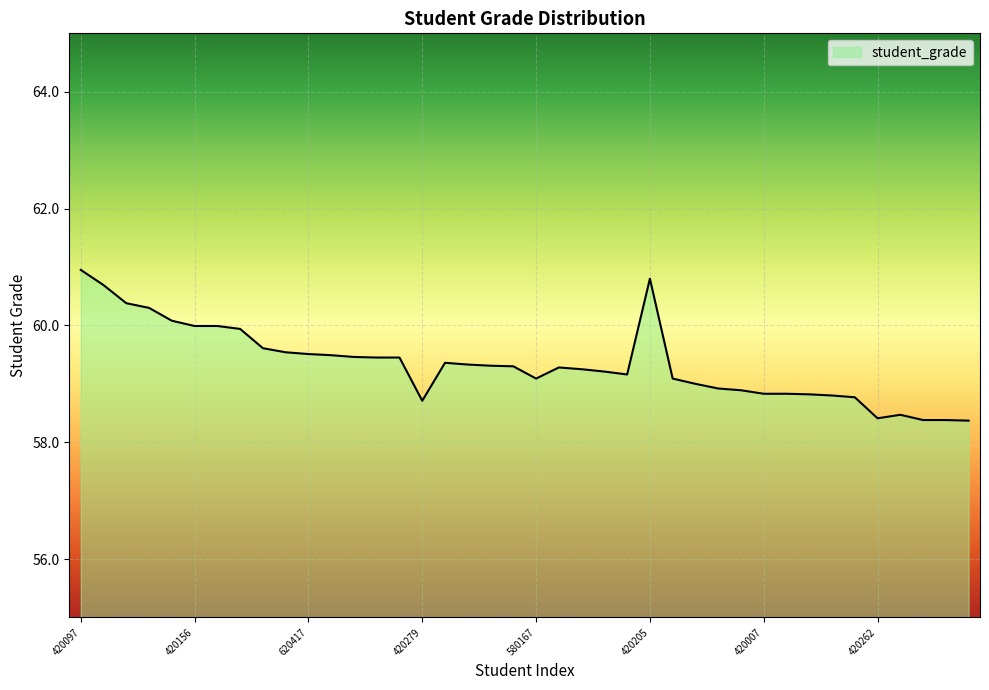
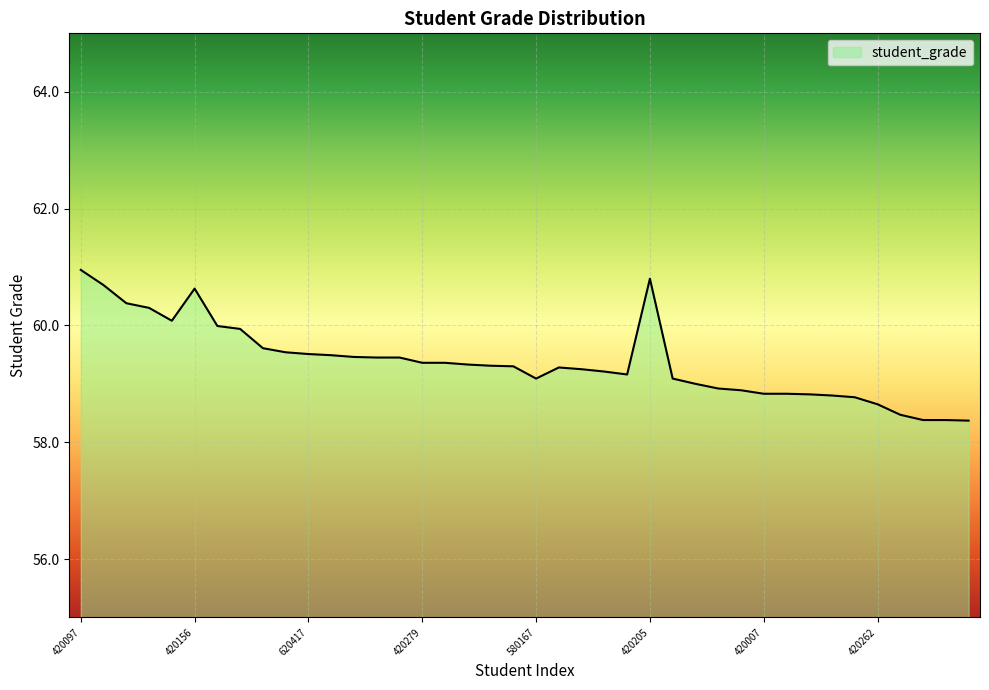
  {
    "420097": 61.0,
-   "420156": 60.0,
+   "420156": 60.6,
    "620417": 59.5,
-   "420279": 58.7,
+   "420279": 59.4,
    "580167": 59.1,
    "420205": 60.8,
    "420007": 58.8,
-   "420262": 58.4
+   "420262": 58.7
  }
